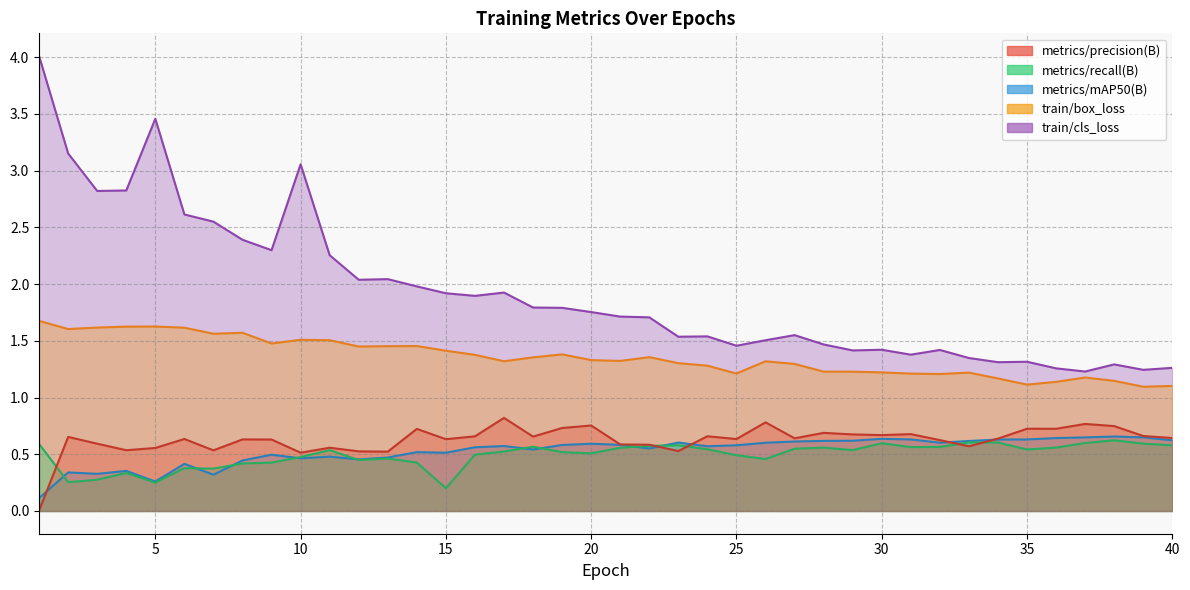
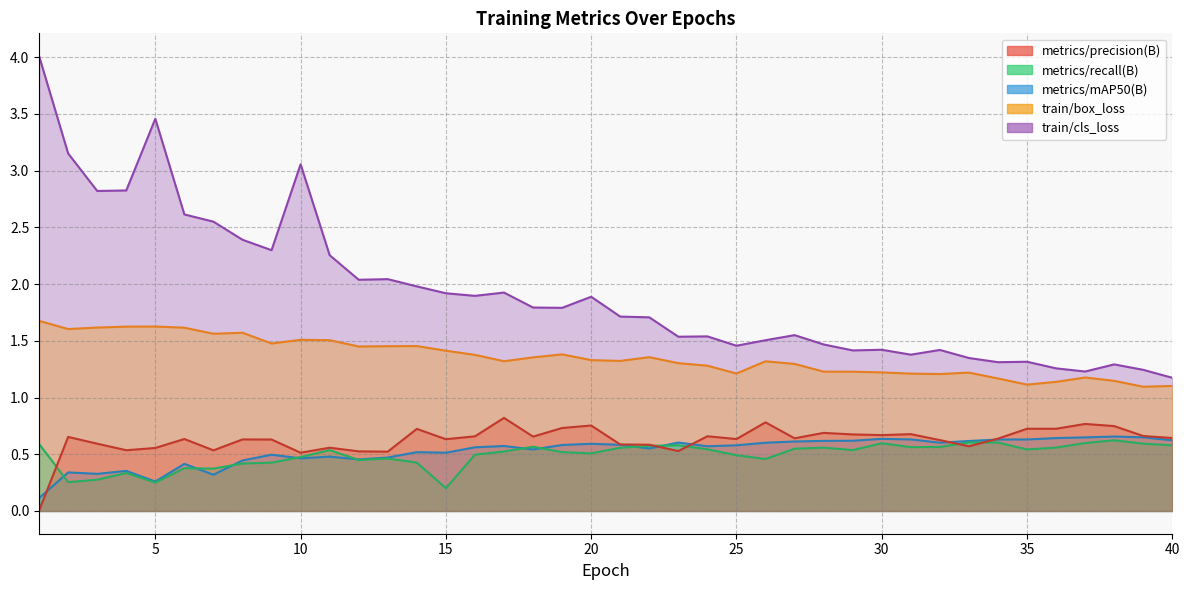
  {
    "train/cls_loss": {
      "5": 3.46,
      "10": 3.06,
      "15": 1.92,
-     "20": 1.75,
+     "20": 1.89,
      "25": 1.46,
      "30": 1.42,
      "35": 1.32,
-     "40": 1.26
+     "40": 1.17
    },
    "metrics/mAP50(B)": {
      "15": 0.51,
      "20": 0.59,
      "25": 0.58,
      "30": 0.64,
      "35": 0.63
    },
    "metrics/recall(B)": {
      "15": 0.20,
      "20": 0.51,
      "25": 0.49,
      "30": 0.60,
      "35": 0.54,
      "40": 0.58
    }
  }
